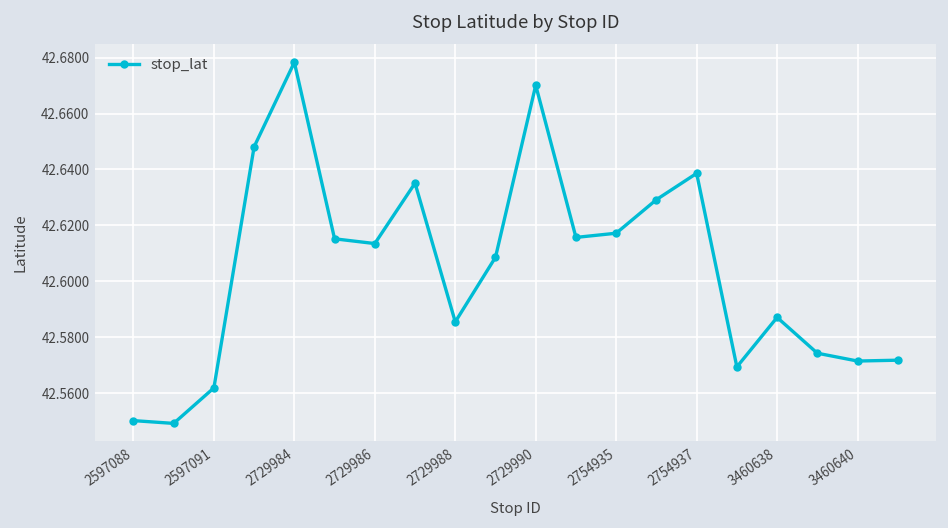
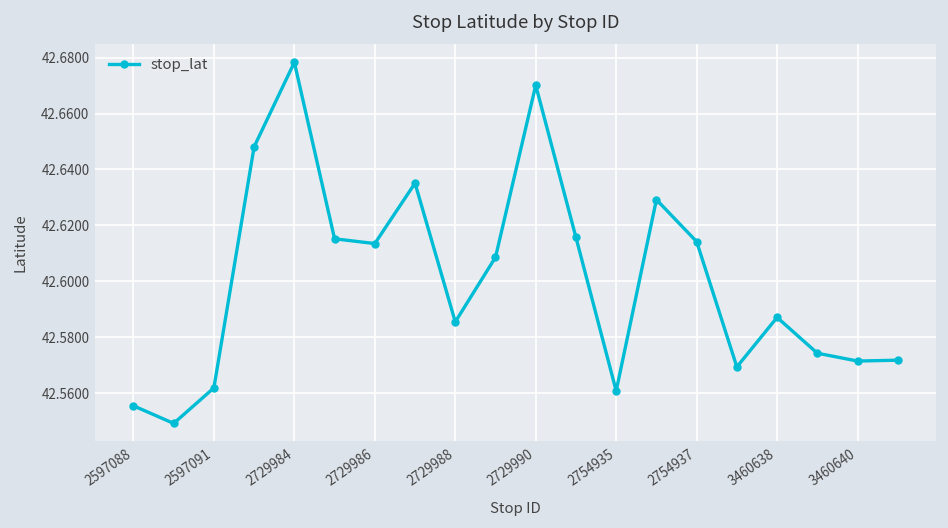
  {
-   "2597088": 42.550,
+   "2597088": 42.556,
    "2597091": 42.562,
    "2729984": 42.678,
    "2729986": 42.614,
    "2729988": 42.586,
    "2729990": 42.670,
-   "2754935": 42.617,
-   "2754937": 42.639,
+   "2754935": 42.561,
+   "2754937": 42.614,
    "3460638": 42.587,
    "3460640": 42.572
  }
